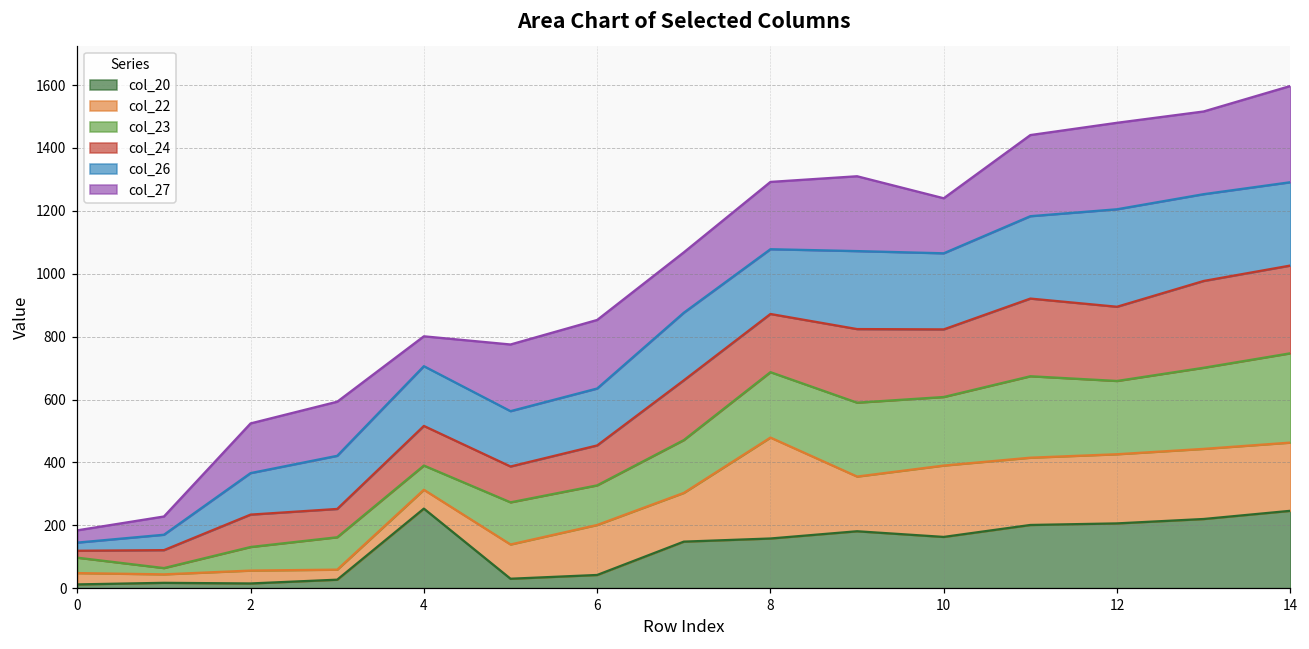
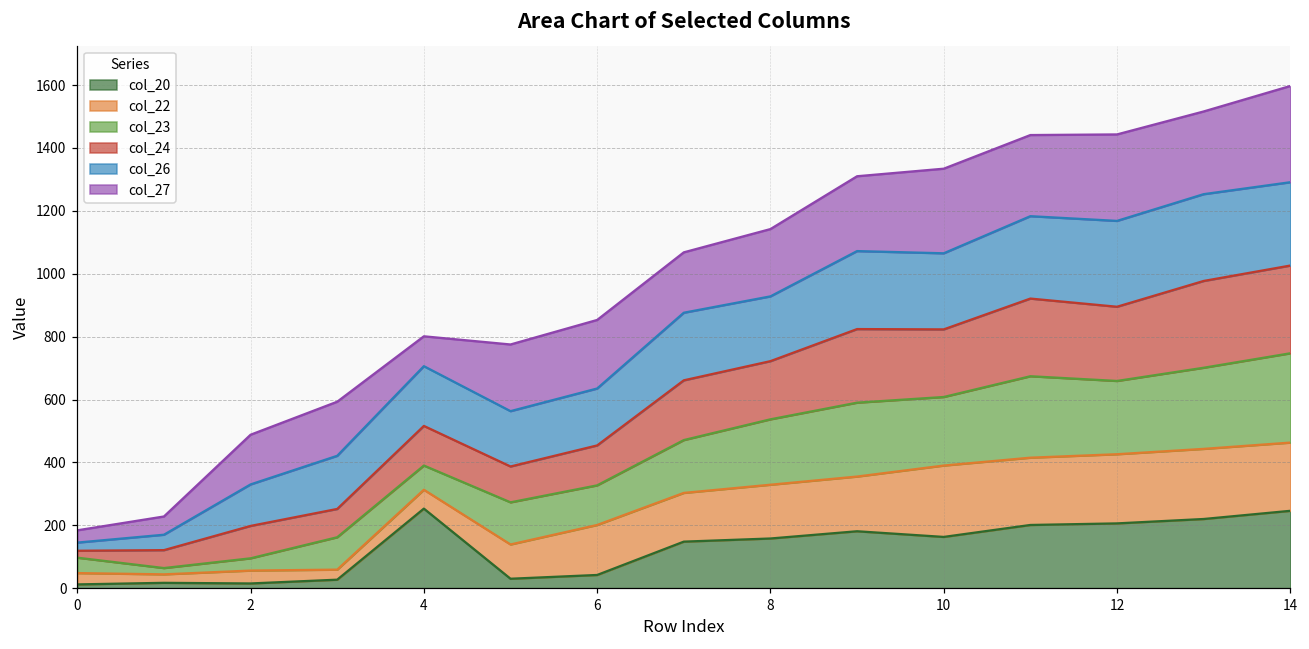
  {
    "col_20": {
      "0": 10,
      "2": 20,
      "4": 250,
      "6": 40,
      "8": 160,
      "10": 160,
      "12": 210,
      "14": 250
    },
    "col_22": {
      "0": 40,
      "2": 40,
      "4": 60,
      "6": 160,
-     "8": 320,
+     "8": 170,
      "10": 230,
      "12": 220,
      "14": 220
    },
    "col_23": {
      "0": 50,
-     "2": 80,
+     "2": 40,
      "4": 80,
      "6": 130,
      "8": 210,
      "10": 220,
      "12": 230,
      "14": 280
    },
    "col_24": {
      "0": 20,
      "2": 100,
      "4": 130,
      "6": 130,
      "8": 190,
      "10": 220,
      "12": 240,
      "14": 280
    },
    "col_26": {
      "0": 30,
      "2": 130,
      "4": 190,
      "6": 180,
      "8": 210,
      "10": 240,
-     "12": 310,
+     "12": 270,
      "14": 270
    },
    "col_27": {
      "0": 40,
      "2": 160,
      "4": 100,
      "6": 220,
      "8": 210,
-     "10": 180,
+     "10": 270,
      "12": 280,
      "14": 310
    }
  }
